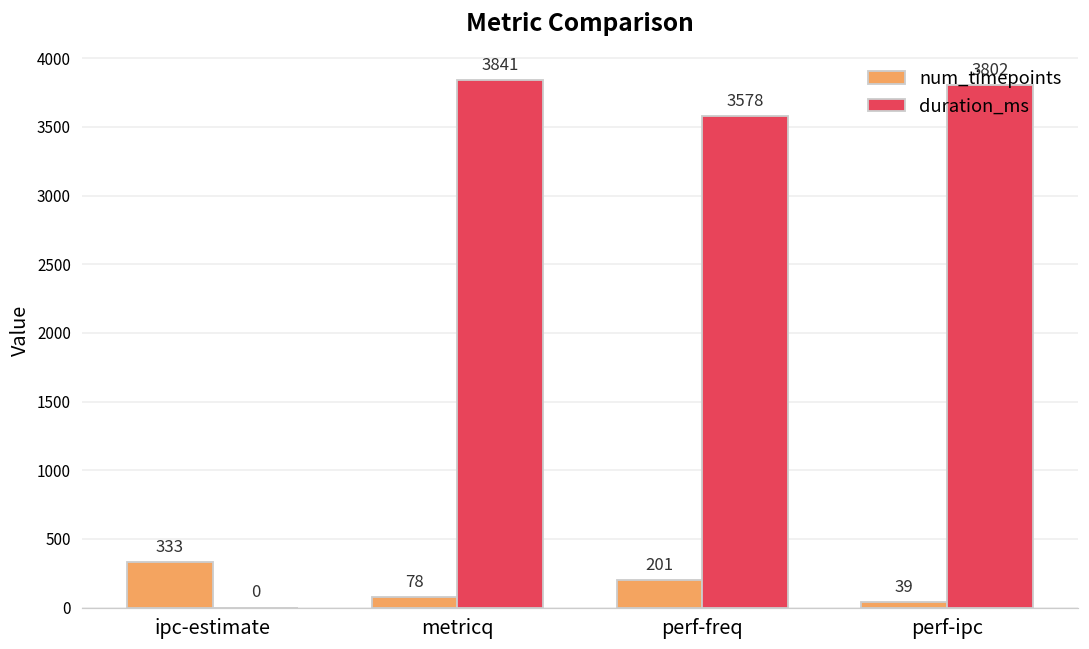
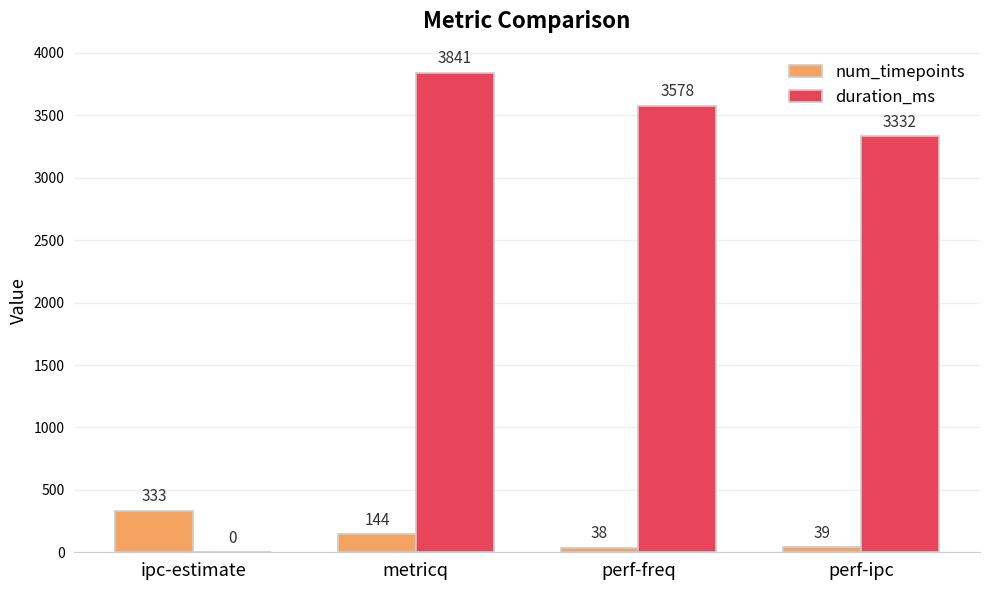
  {
    "num_timepoints": {
      "ipc-estimate": 333,
-     "metricq": 78,
-     "perf-freq": 201,
+     "metricq": 144,
+     "perf-freq": 38,
      "perf-ipc": 39
    },
    "duration_ms": {
      "ipc-estimate": 0,
      "metricq": 3841,
      "perf-freq": 3578,
-     "perf-ipc": 3802
+     "perf-ipc": 3332
    }
  }
